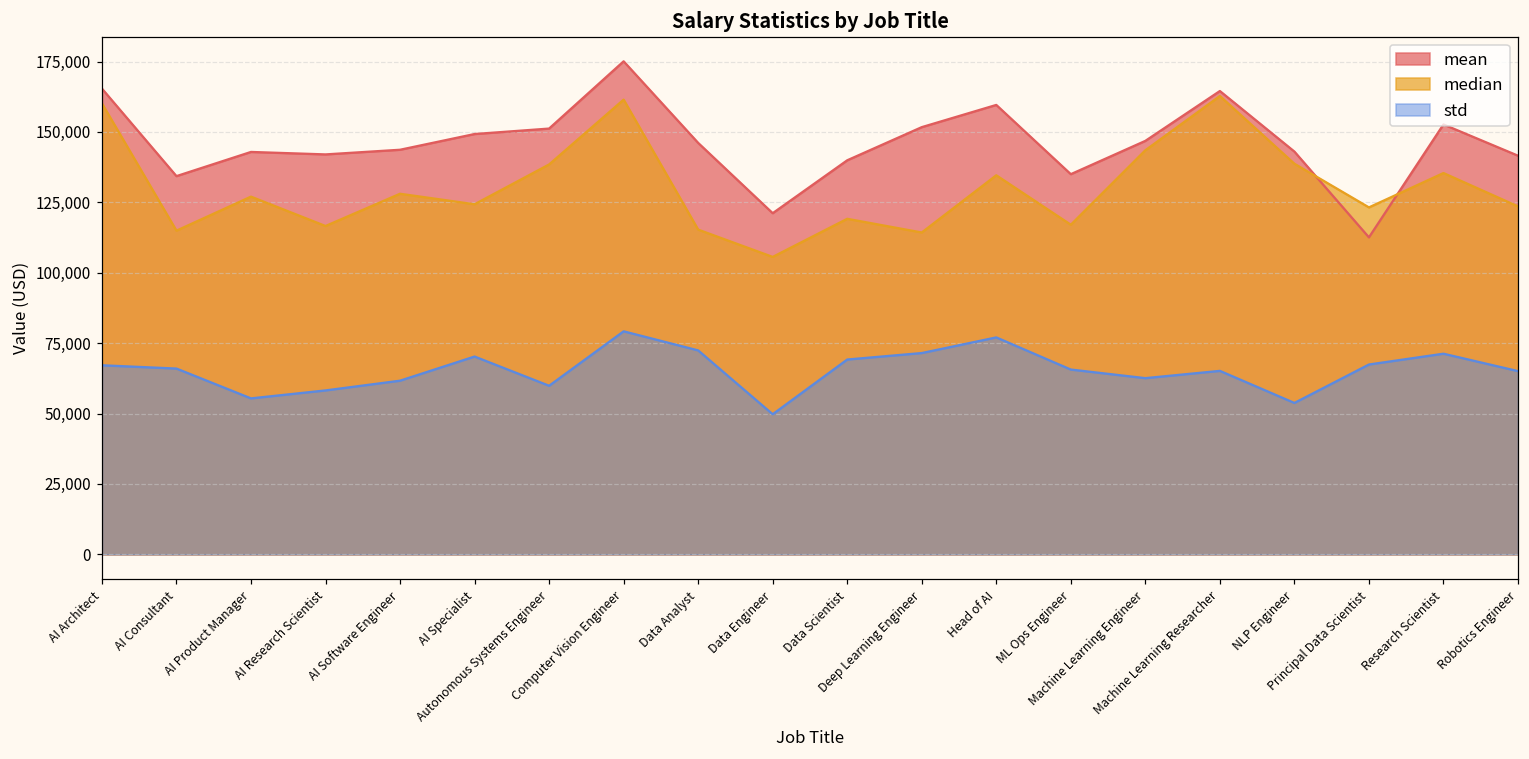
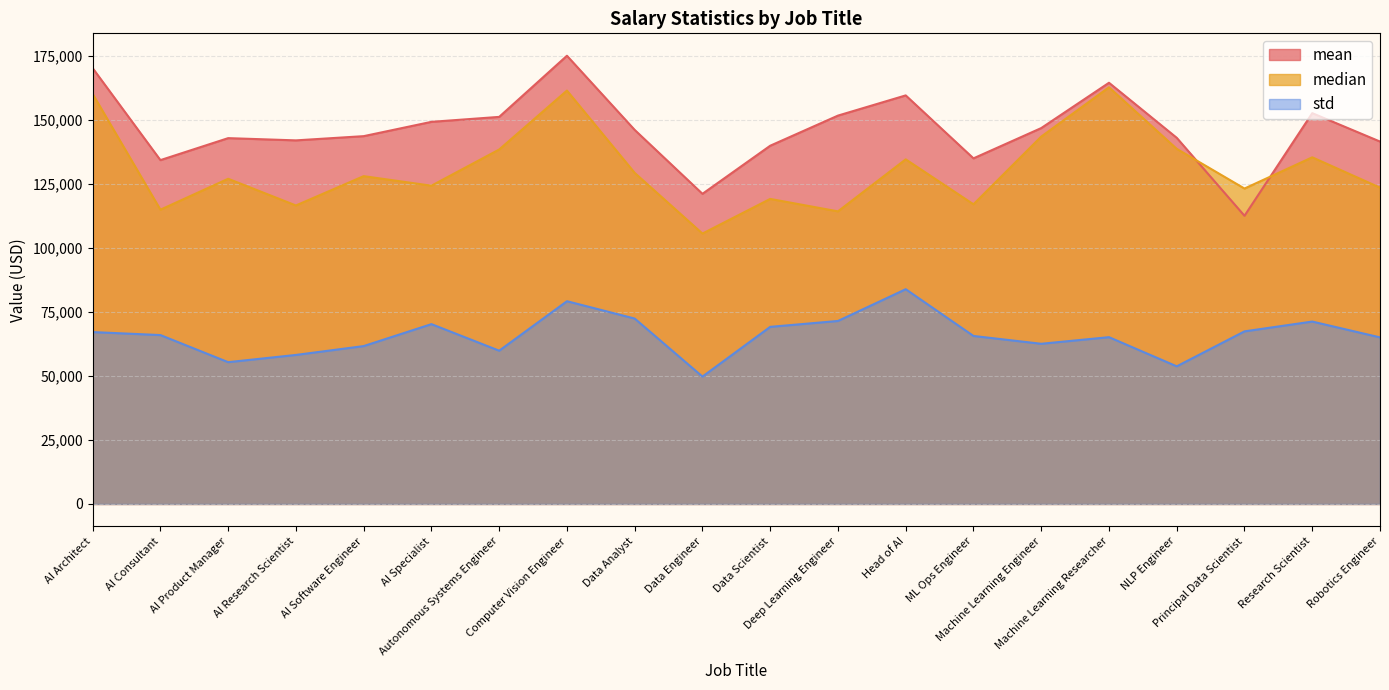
  {
    "mean": {
-     "AI Architect": "165,000",
+     "AI Architect": "170,000",
      "AI Consultant": "134,000",
      "AI Product Manager": "143,000",
      "AI Research Scientist": "142,000",
      "AI Software Engineer": "144,000",
      "AI Specialist": "149,000",
      "Autonomous Systems Engineer": "151,000",
      "Computer Vision Engineer": "175,000",
      "Data Analyst": "146,000",
      "Data Engineer": "121,000",
      "Data Scientist": "140,000",
      "Deep Learning Engineer": "152,000",
      "Head of AI": "160,000",
      "ML Ops Engineer": "135,000",
      "Machine Learning Engineer": "147,000",
      "Machine Learning Researcher": "165,000",
      "NLP Engineer": "143,000",
      "Principal Data Scientist": "113,000",
      "Robotics Engineer": "142,000"
    },
    "median": {
      "AI Architect": "160,000",
      "AI Consultant": "115,000",
      "AI Product Manager": "127,000",
      "AI Research Scientist": "117,000",
      "AI Software Engineer": "128,000",
      "AI Specialist": "124,000",
      "Autonomous Systems Engineer": "138,000",
      "Computer Vision Engineer": "161,000",
-     "Data Analyst": "115,000",
+     "Data Analyst": "129,000",
      "Data Engineer": "106,000",
      "Data Scientist": "119,000",
      "Deep Learning Engineer": "114,000",
      "Head of AI": "135,000",
      "ML Ops Engineer": "117,000",
      "Machine Learning Engineer": "143,000",
      "Machine Learning Researcher": "163,000",
      "NLP Engineer": "139,000",
      "Principal Data Scientist": "123,000",
      "Research Scientist": "135,000",
      "Robotics Engineer": "124,000"
    },
    "std": {
      "AI Architect": "67,000",
      "AI Consultant": "66,000",
      "AI Product Manager": "55,000",
      "AI Research Scientist": "58,000",
      "AI Software Engineer": "62,000",
      "AI Specialist": "70,000",
      "Autonomous Systems Engineer": "60,000",
      "Computer Vision Engineer": "79,000",
      "Data Analyst": "72,000",
      "Data Engineer": "50,000",
      "Data Scientist": "69,000",
      "Deep Learning Engineer": "71,000",
-     "Head of AI": "77,000",
+     "Head of AI": "84,000",
      "ML Ops Engineer": "66,000",
      "Machine Learning Engineer": "63,000",
      "Machine Learning Researcher": "65,000",
      "NLP Engineer": "54,000",
      "Principal Data Scientist": "67,000",
      "Research Scientist": "71,000",
      "Robotics Engineer": "65,000"
    }
  }
